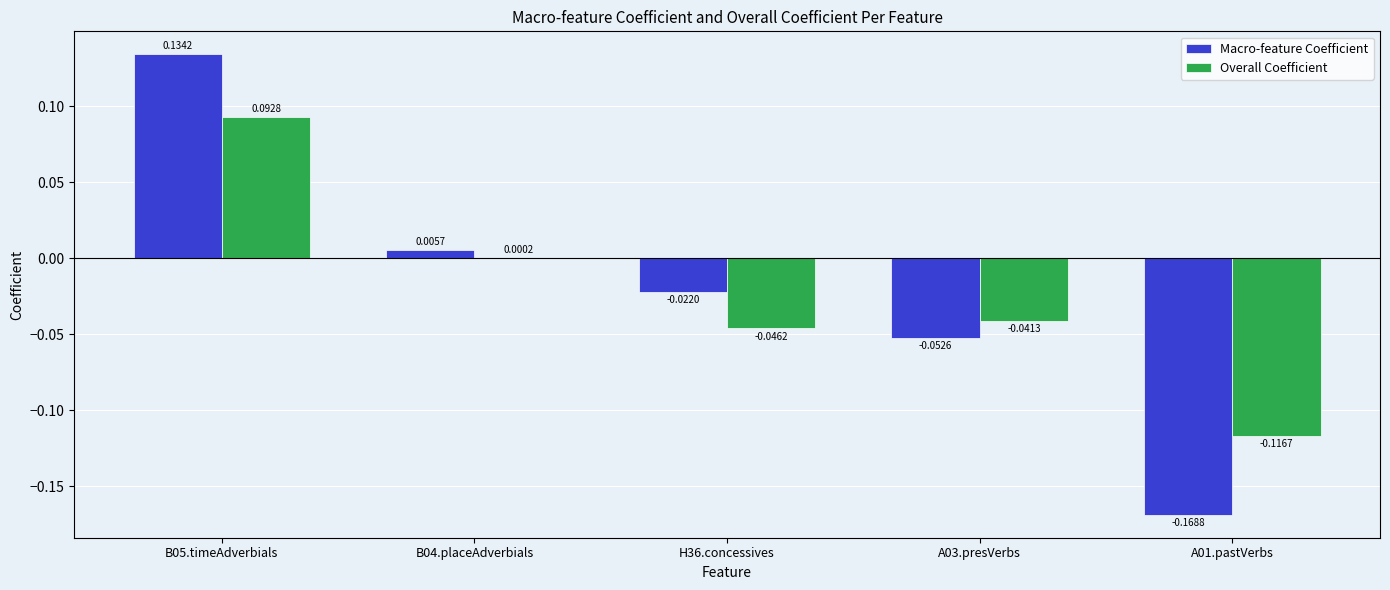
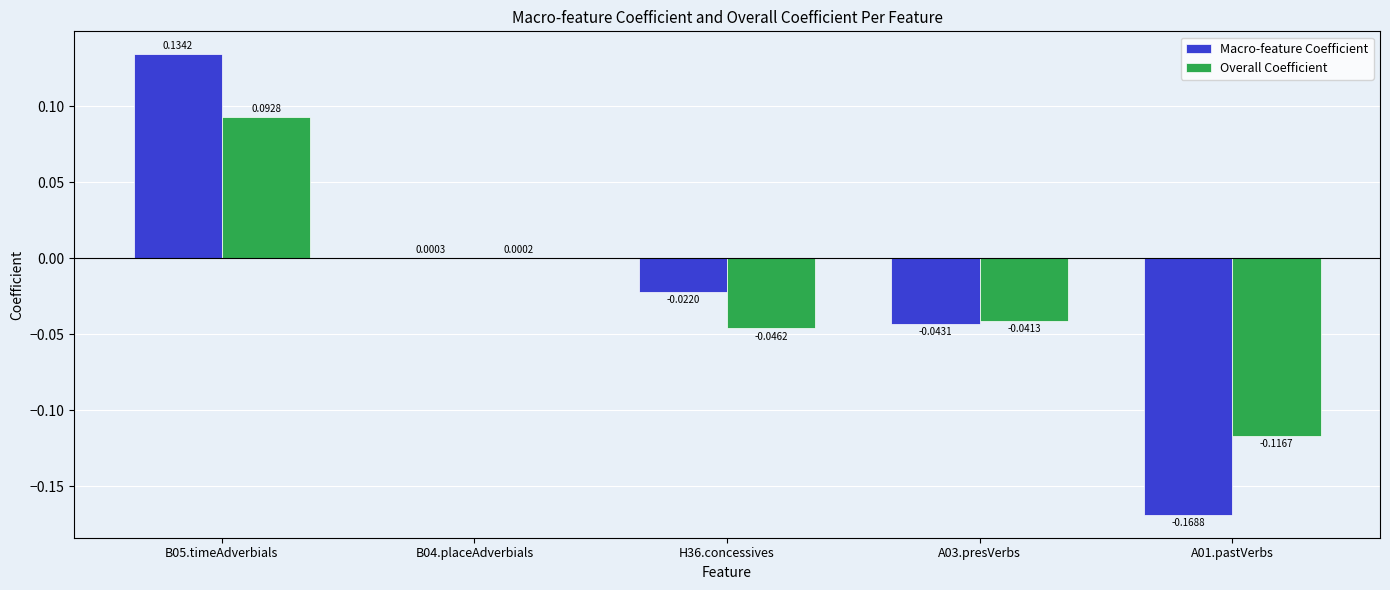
  {
    "Macro-feature Coefficient": {
      "B05.timeAdverbials": 0.1342,
-     "B04.placeAdverbials": 0.0057,
+     "B04.placeAdverbials": 0.0003,
      "H36.concessives": -0.0220,
-     "A03.presVerbs": -0.0526,
+     "A03.presVerbs": -0.0431,
      "A01.pastVerbs": -0.1688
    },
    "Overall Coefficient": {
      "B05.timeAdverbials": 0.0928,
      "B04.placeAdverbials": 0.0002,
      "H36.concessives": -0.0462,
      "A03.presVerbs": -0.0413,
      "A01.pastVerbs": -0.1167
    }
  }
